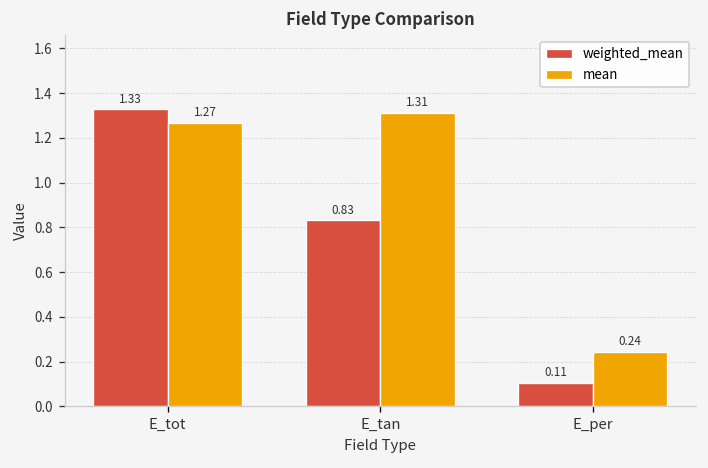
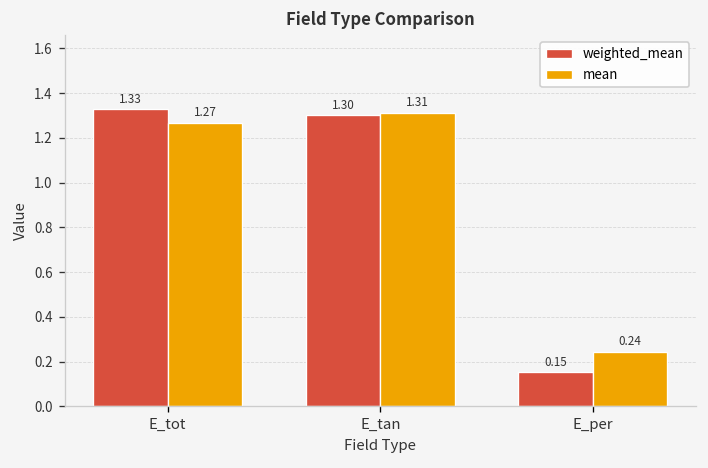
  {
    "weighted_mean": {
      "E_tot": 1.33,
-     "E_tan": 0.83,
-     "E_per": 0.11
+     "E_tan": 1.30,
+     "E_per": 0.15
    },
    "mean": {
      "E_tot": 1.27,
      "E_tan": 1.31,
      "E_per": 0.24
    }
  }
